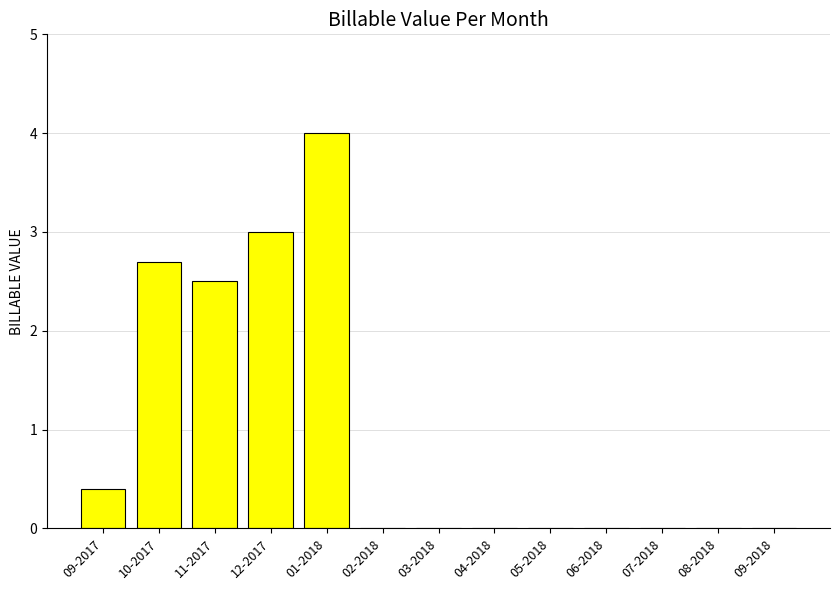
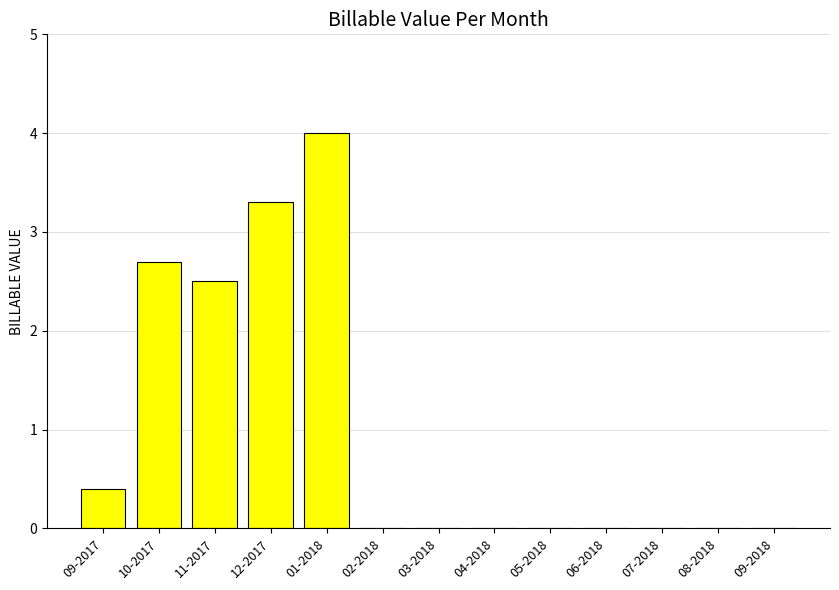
  {
    "09-2017": 0.4,
    "10-2017": 2.7,
    "11-2017": 2.5,
-   "12-2017": 3.0,
+   "12-2017": 3.3,
    "01-2018": 4.0,
    "02-2018": 0.0,
    "03-2018": 0.0,
    "04-2018": 0.0,
    "05-2018": 0.0,
    "06-2018": 0.0,
    "07-2018": 0.0,
    "08-2018": 0.0,
    "09-2018": 0.0
  }
